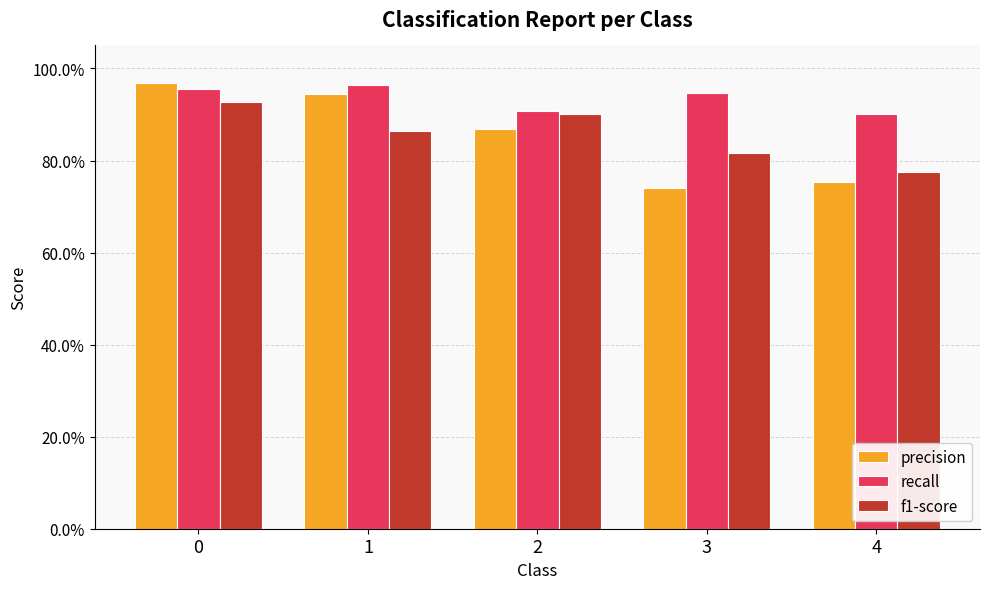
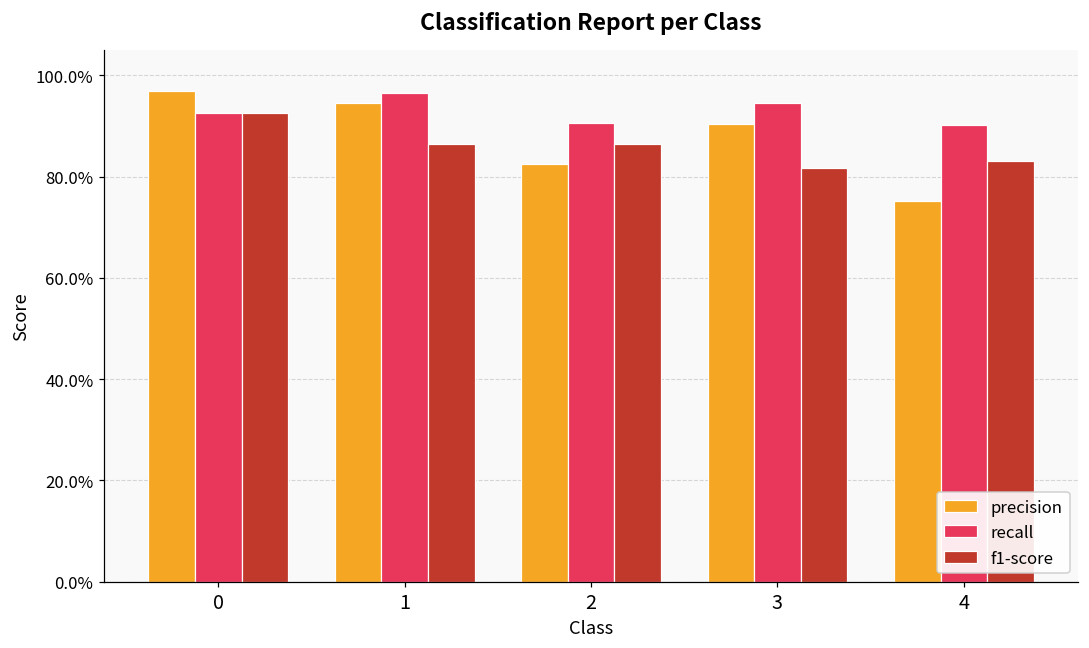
  {
    "precision": {
      "0": "97%",
      "1": "94%",
-     "2": "87%",
-     "3": "74%",
+     "2": "83%",
+     "3": "90%",
      "4": "75%"
    },
    "recall": {
-     "0": "95%",
+     "0": "92%",
      "1": "96%",
      "2": "91%",
      "3": "95%",
      "4": "90%"
    },
    "f1-score": {
      "0": "93%",
      "1": "86%",
-     "2": "90%",
+     "2": "86%",
      "3": "82%",
-     "4": "78%"
+     "4": "83%"
    }
  }
